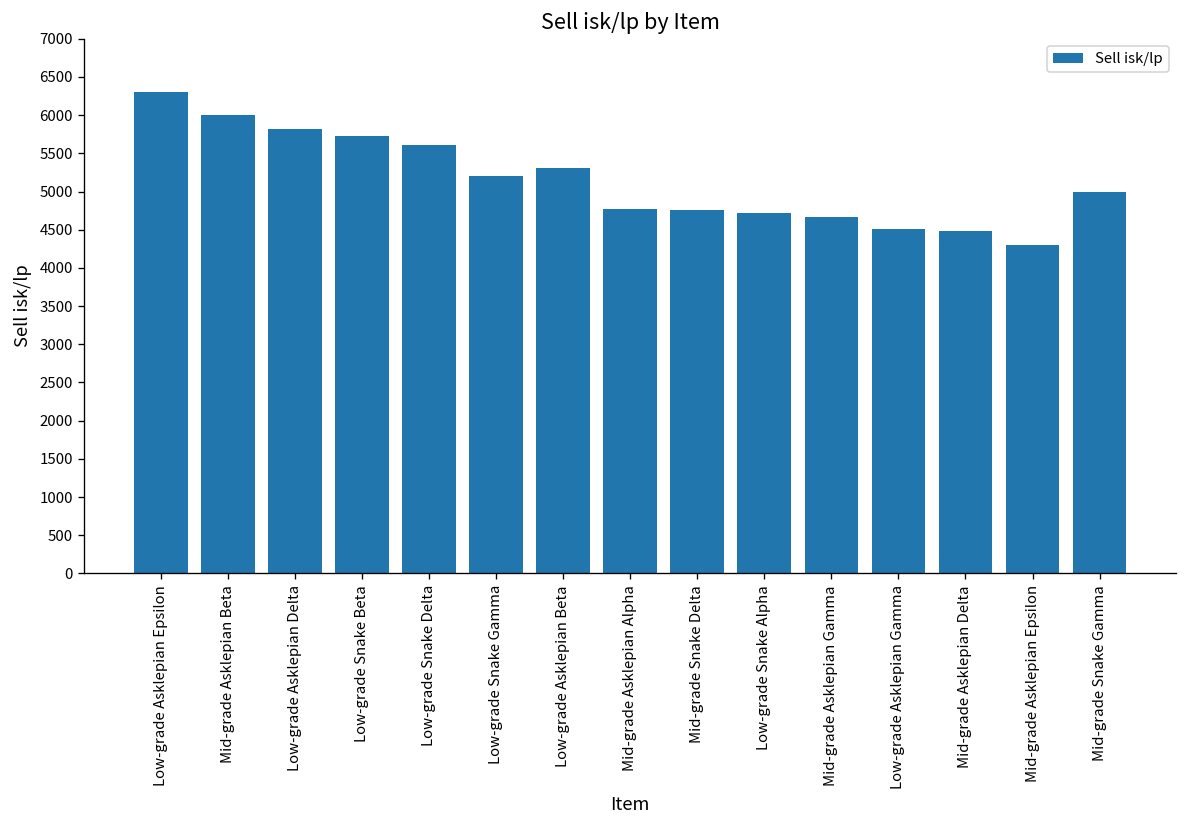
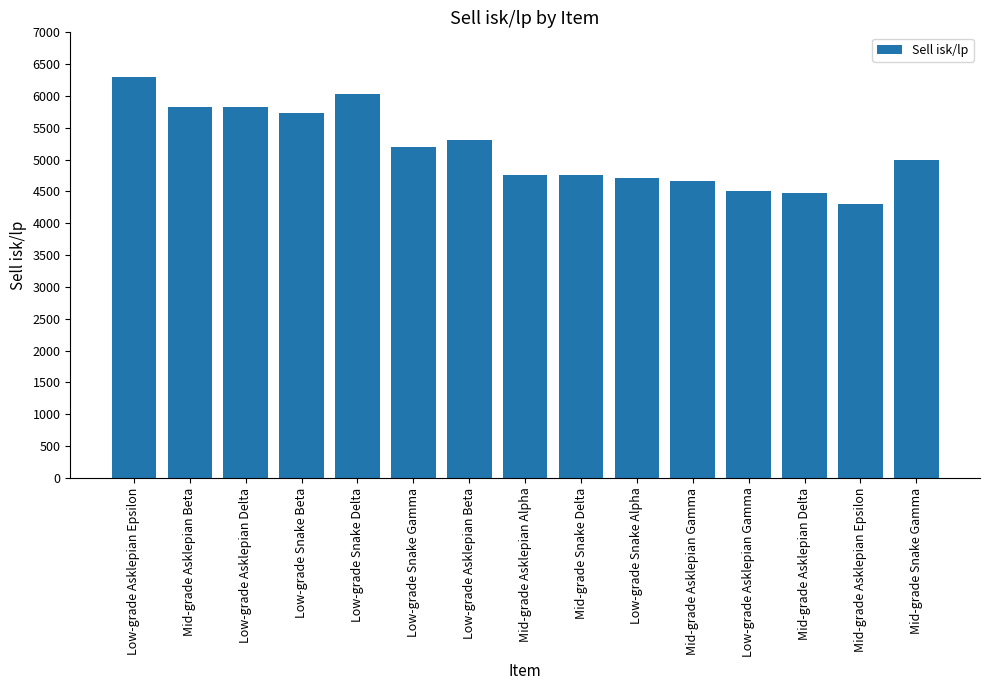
  {
    "Low-grade Asklepian Epsilon": 6300,
-   "Mid-grade Asklepian Beta": 6000,
+   "Mid-grade Asklepian Beta": 5800,
    "Low-grade Asklepian Delta": 5800,
    "Low-grade Snake Beta": 5700,
-   "Low-grade Snake Delta": 5600,
+   "Low-grade Snake Delta": 6000,
    "Low-grade Snake Gamma": 5200,
    "Low-grade Asklepian Beta": 5300,
    "Mid-grade Asklepian Alpha": 4800,
    "Mid-grade Snake Delta": 4800,
    "Low-grade Snake Alpha": 4700,
    "Mid-grade Asklepian Gamma": 4700,
    "Low-grade Asklepian Gamma": 4500,
    "Mid-grade Asklepian Delta": 4500,
    "Mid-grade Asklepian Epsilon": 4300,
    "Mid-grade Snake Gamma": 5000
  }
